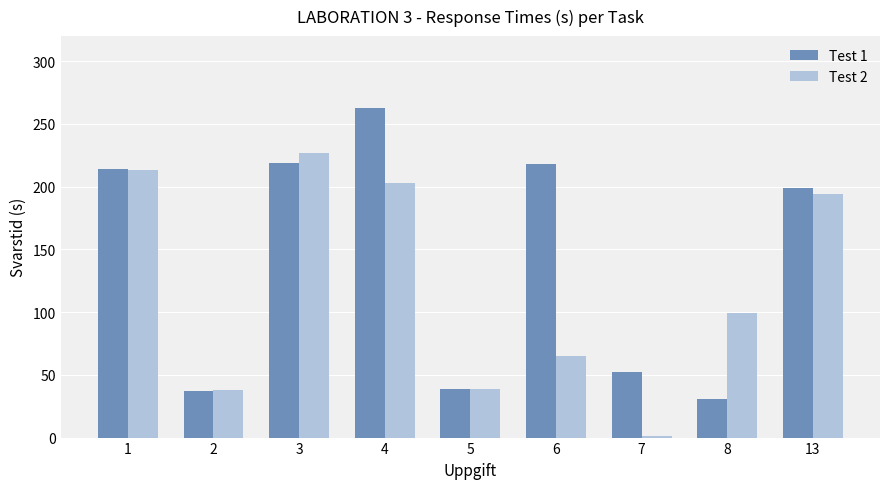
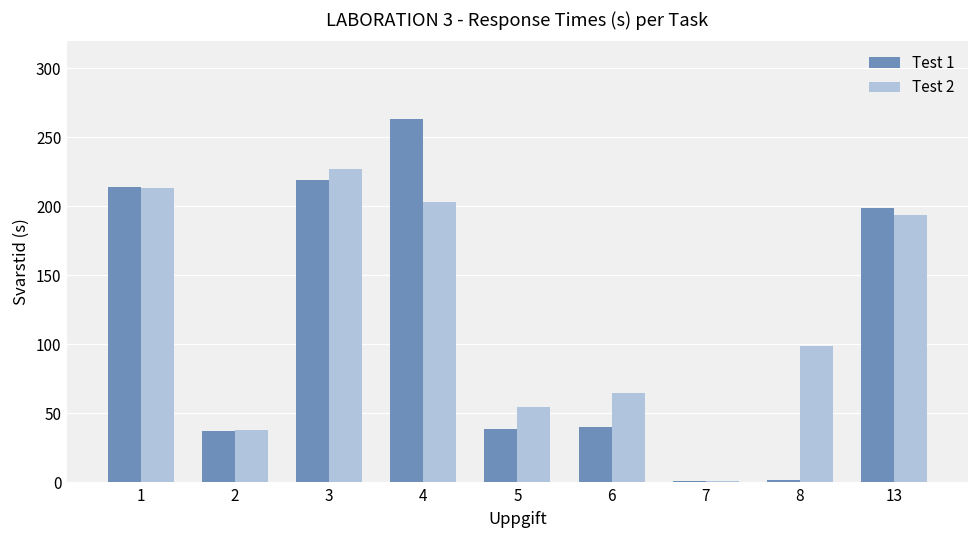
  {
    "Test 1": {
      "1": 214,
      "2": 37,
      "3": 219,
      "4": 263,
      "5": 39,
-     "6": 218,
-     "7": 52,
-     "8": 31,
+     "6": 40,
+     "7": 1,
+     "8": 2,
      "13": 199
    },
    "Test 2": {
      "1": 213,
      "2": 38,
      "3": 227,
      "4": 203,
-     "5": 39,
+     "5": 55,
      "6": 65,
      "8": 99,
      "13": 194
    }
  }
